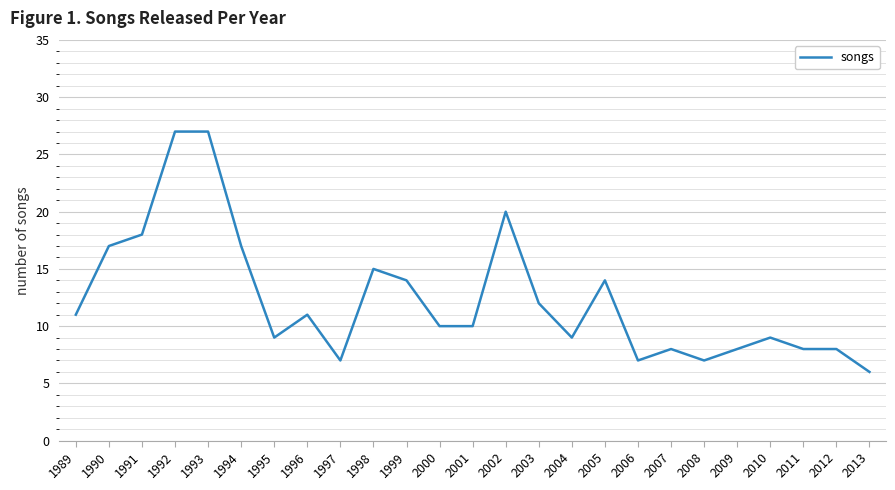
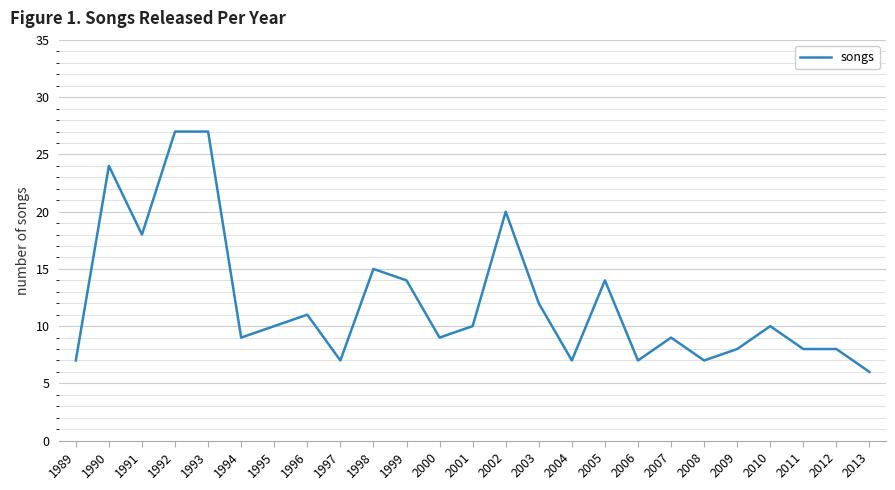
  {
-   "1989": 11,
-   "1990": 17,
+   "1989": 7,
+   "1990": 24,
    "1991": 18,
    "1992": 27,
    "1993": 27,
-   "1994": 17,
-   "1995": 9,
+   "1994": 9,
+   "1995": 10,
    "1996": 11,
    "1997": 7,
    "1998": 15,
    "1999": 14,
-   "2000": 10,
+   "2000": 9,
    "2001": 10,
    "2002": 20,
    "2003": 12,
-   "2004": 9,
+   "2004": 7,
    "2005": 14,
    "2006": 7,
-   "2007": 8,
+   "2007": 9,
    "2008": 7,
    "2009": 8,
-   "2010": 9,
+   "2010": 10,
    "2011": 8,
    "2012": 8,
    "2013": 6
  }
